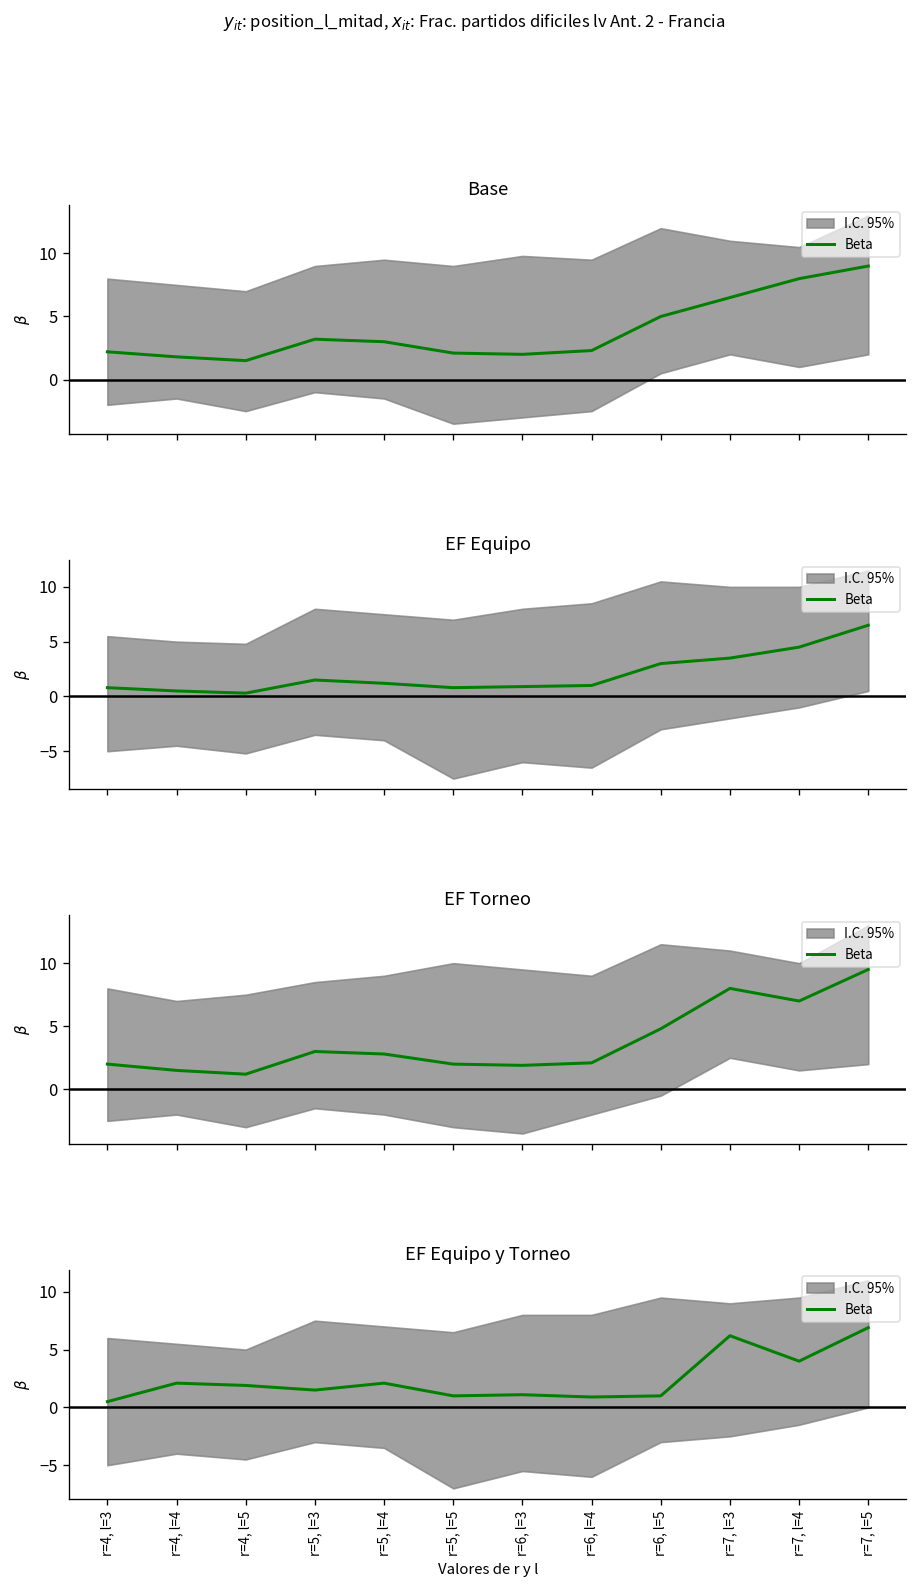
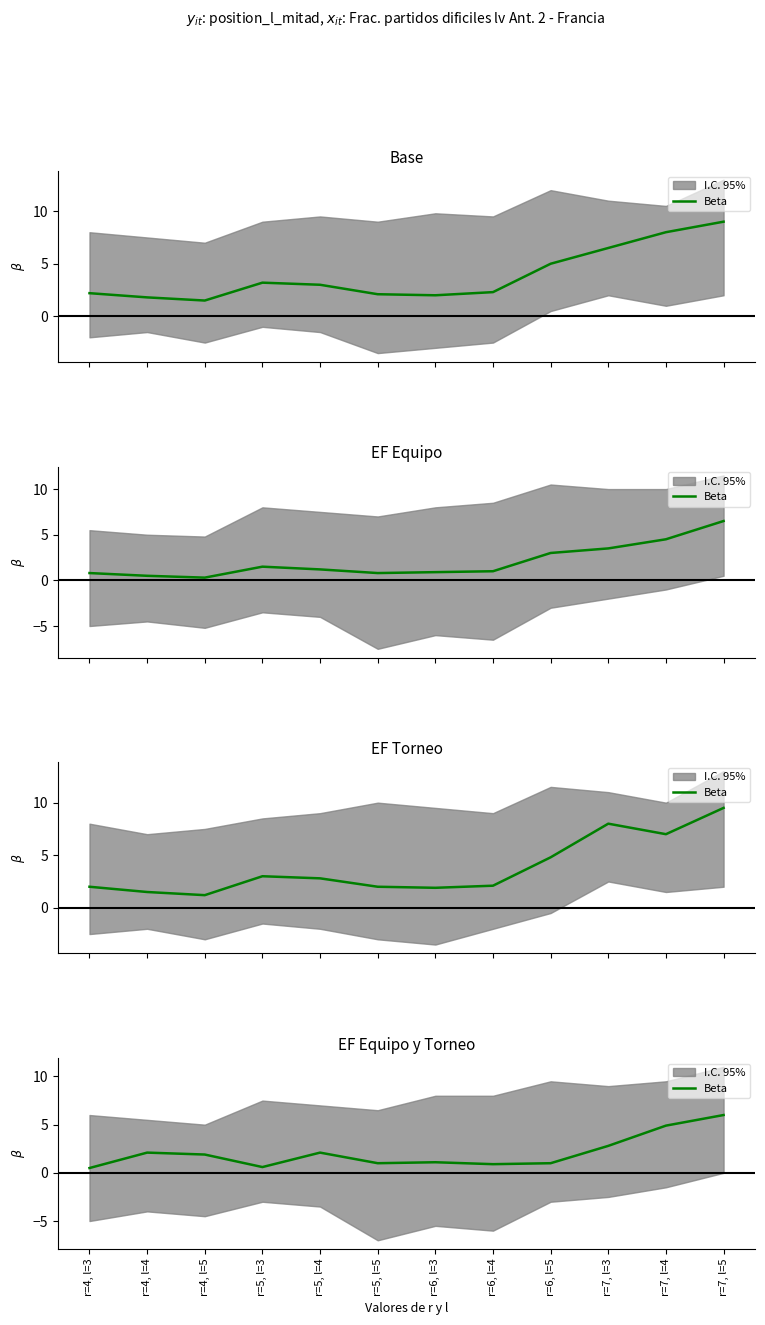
  {
    "EF Equipo y Torneo": {
      "Beta": {
        "r=4, l=3": 1,
        "r=4, l=4": 2,
        "r=4, l=5": 2,
-       "r=5, l=3": 2,
+       "r=5, l=3": 1,
        "r=5, l=4": 2,
        "r=5, l=5": 1,
        "r=6, l=3": 1,
        "r=6, l=4": 1,
        "r=6, l=5": 1,
-       "r=7, l=3": 6,
-       "r=7, l=4": 4,
-       "r=7, l=5": 7
+       "r=7, l=3": 3,
+       "r=7, l=4": 5,
+       "r=7, l=5": 6
      }
    }
  }
